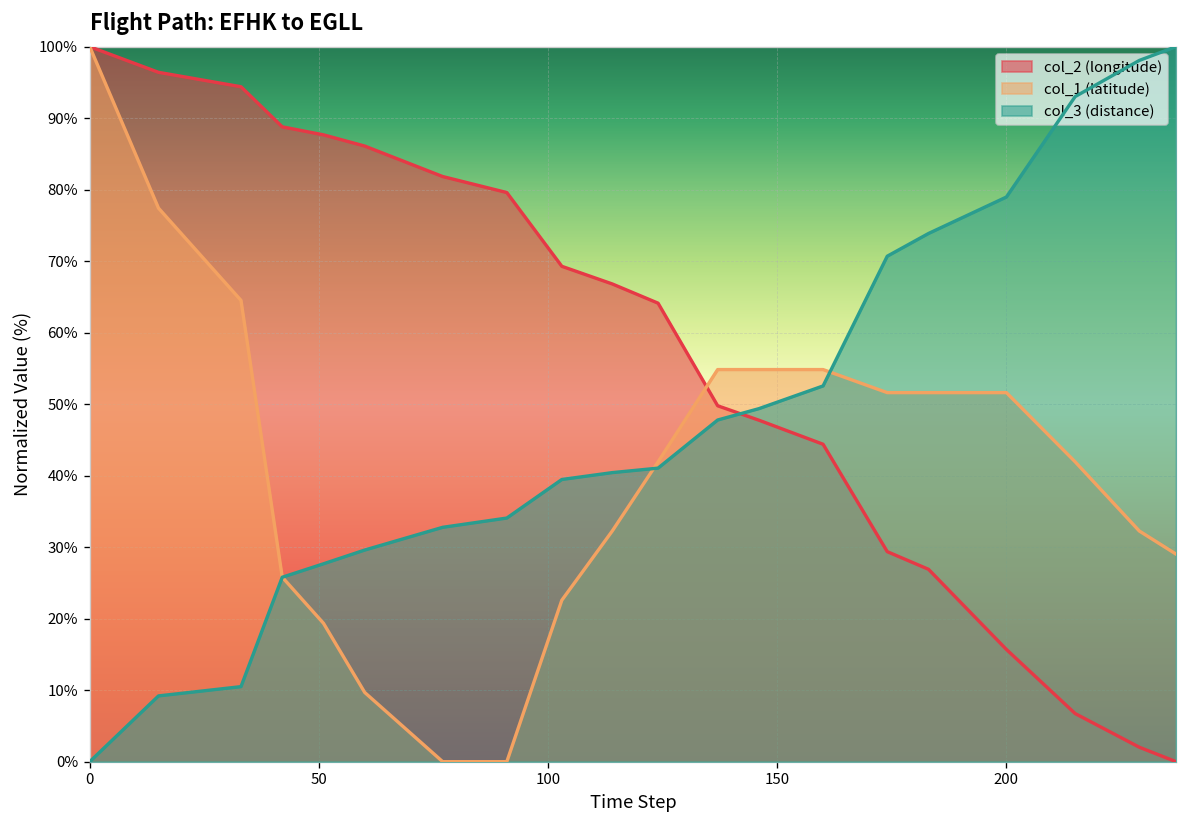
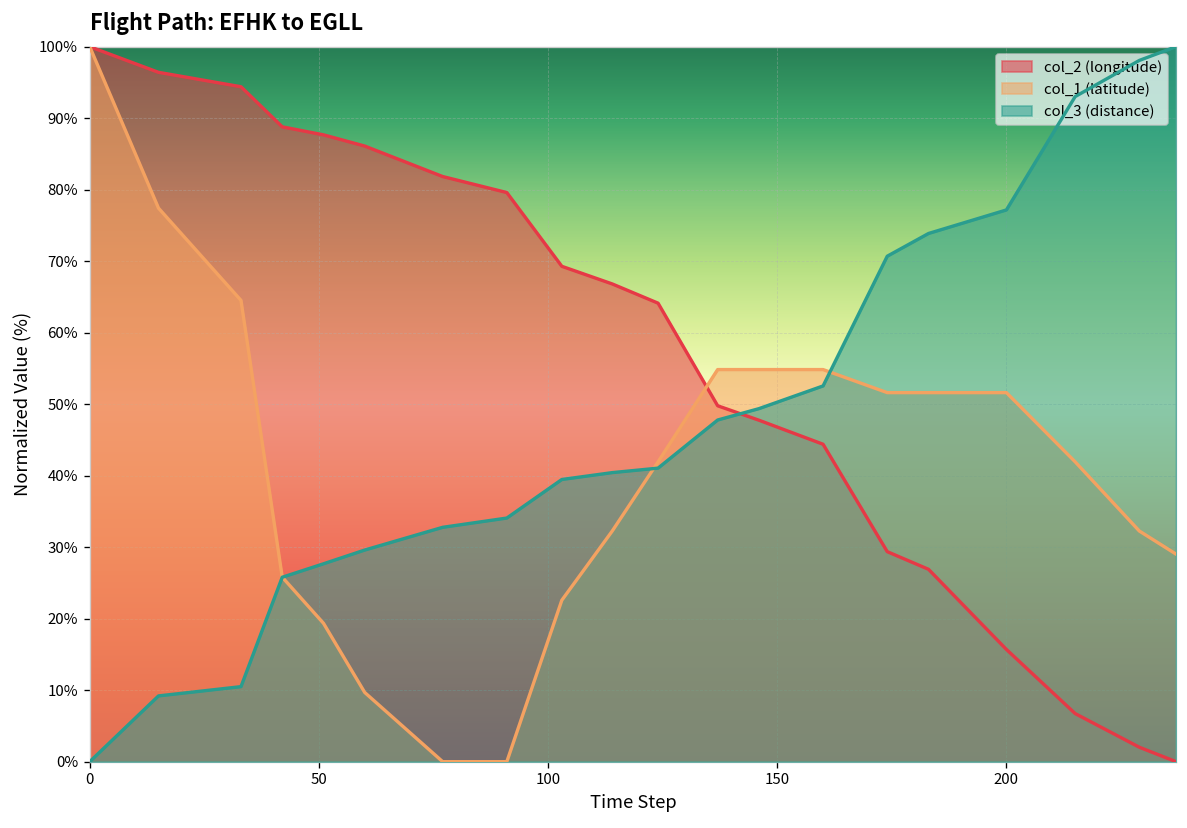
  {
    "col_2 (longitude)": {
      "200": "16%"
    },
    "col_1 (latitude)": {
      "200": "52%"
    },
    "col_3 (distance)": {
      "0": "0%",
-     "200": "79%"
+     "200": "77%"
    }
  }
